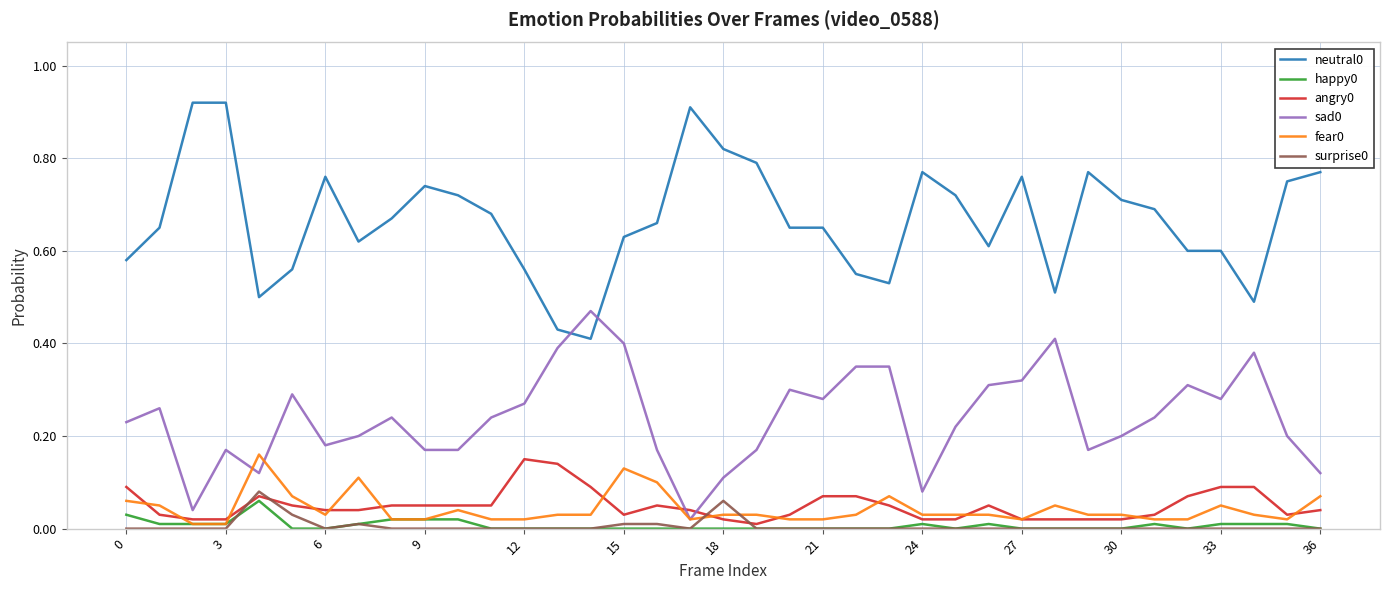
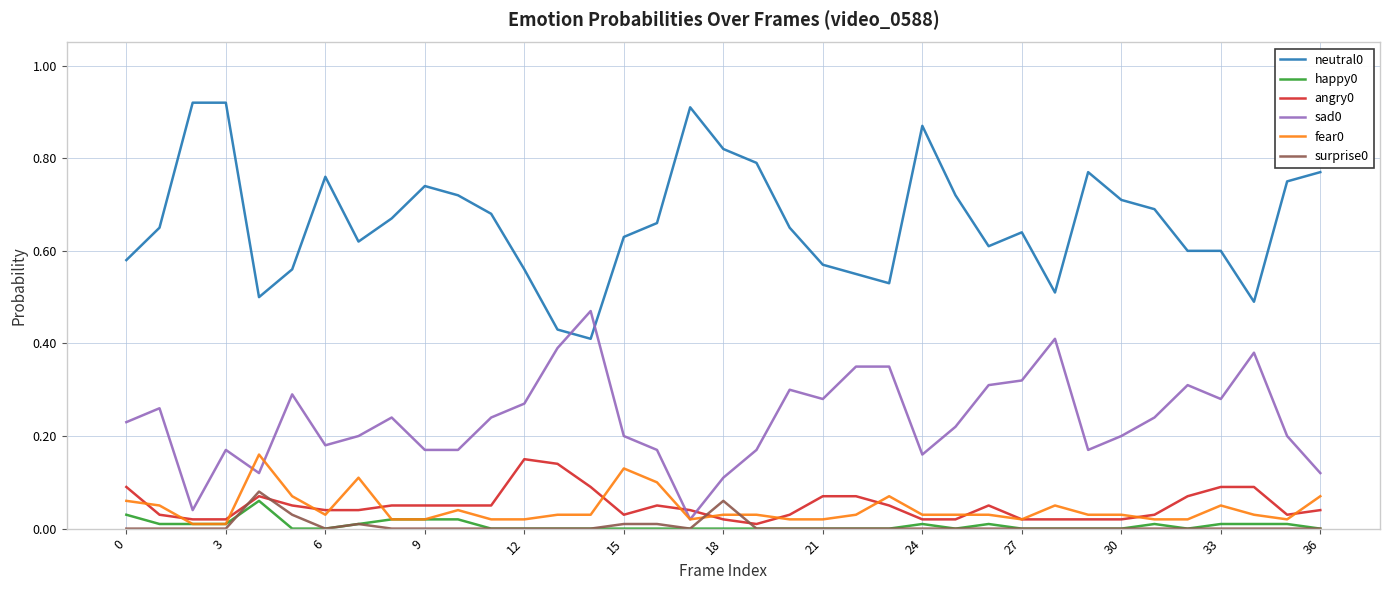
  {
    "neutral0": {
      "0": 0.58,
      "3": 0.92,
      "6": 0.76,
      "9": 0.74,
      "12": 0.56,
      "15": 0.63,
      "18": 0.82,
-     "21": 0.65,
-     "24": 0.77,
-     "27": 0.76,
+     "21": 0.57,
+     "24": 0.87,
+     "27": 0.64,
      "30": 0.71,
      "33": 0.60,
      "36": 0.77
    },
    "happy0": {
      "0": 0.03,
      "15": 0.00,
      "18": 0.00,
      "24": 0.01,
      "33": 0.01
    },
    "angry0": {
      "0": 0.09,
      "3": 0.02,
      "6": 0.04,
      "9": 0.05,
      "12": 0.15,
      "15": 0.03,
      "18": 0.02,
      "21": 0.07,
      "24": 0.02,
      "30": 0.02,
      "33": 0.09,
      "36": 0.04
    },
    "sad0": {
      "0": 0.23,
      "3": 0.17,
      "6": 0.18,
      "9": 0.17,
      "12": 0.27,
-     "15": 0.4,
+     "15": 0.2,
      "18": 0.11,
      "21": 0.28,
-     "24": 0.08,
+     "24": 0.16,
      "27": 0.32,
      "30": 0.20,
      "33": 0.28,
      "36": 0.12
    },
    "fear0": {
      "0": 0.06,
      "6": 0.03,
      "12": 0.02,
      "15": 0.13,
      "18": 0.03,
      "21": 0.02,
      "24": 0.03,
      "30": 0.03,
      "33": 0.05,
      "36": 0.07
    },
    "surprise0": {
      "0": 0.00,
      "3": 0.00,
      "9": 0.00,
      "15": 0.01,
      "18": 0.06,
      "24": 0.00,
      "33": 0.00
    }
  }
